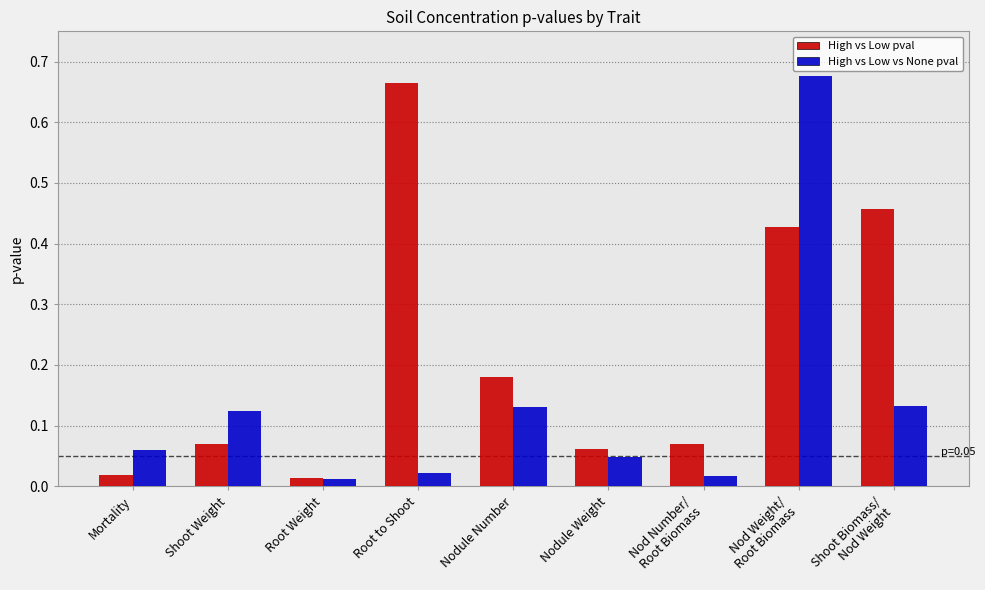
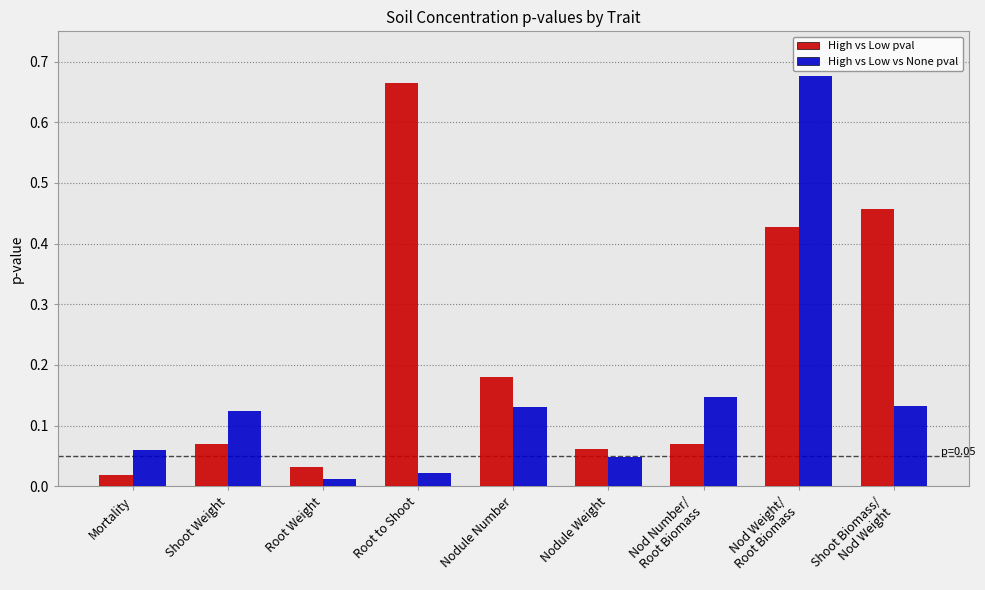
  {
    "High vs Low pval": {
      "Mortality": 0.02,
      "Shoot Weight": 0.07,
-     "Root Weight": 0.01,
+     "Root Weight": 0.03,
      "Root to Shoot": 0.66,
      "Nodule Number": 0.18,
      "Nodule Weight": 0.06,
      "Nod Number/ Root Biomass": 0.07,
      "Nod Weight/ Root Biomass": 0.43,
      "Shoot Biomass/ Nod Weight": 0.46
    },
    "High vs Low vs None pval": {
      "Mortality": 0.06,
      "Shoot Weight": 0.12,
      "Root Weight": 0.01,
      "Root to Shoot": 0.02,
      "Nodule Number": 0.13,
      "Nodule Weight": 0.05,
-     "Nod Number/ Root Biomass": 0.02,
+     "Nod Number/ Root Biomass": 0.15,
      "Nod Weight/ Root Biomass": 0.68,
      "Shoot Biomass/ Nod Weight": 0.13
    }
  }
